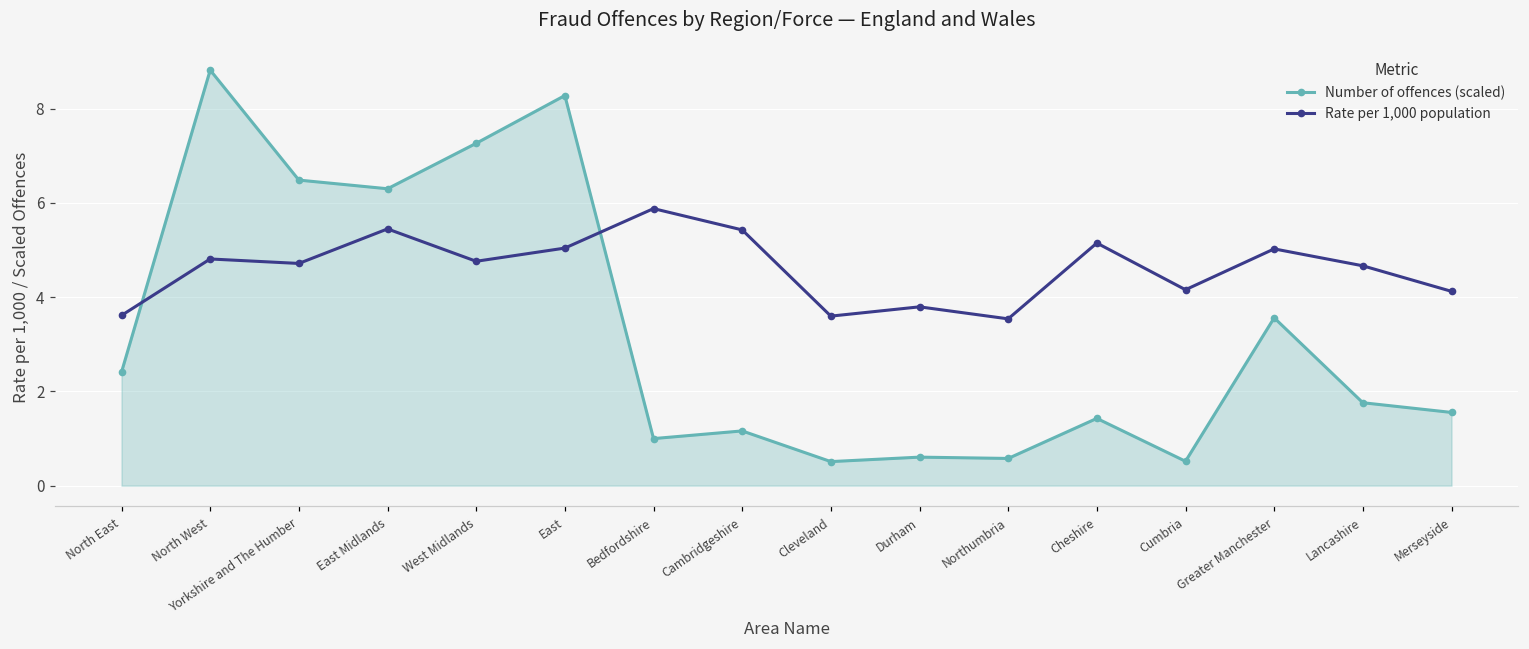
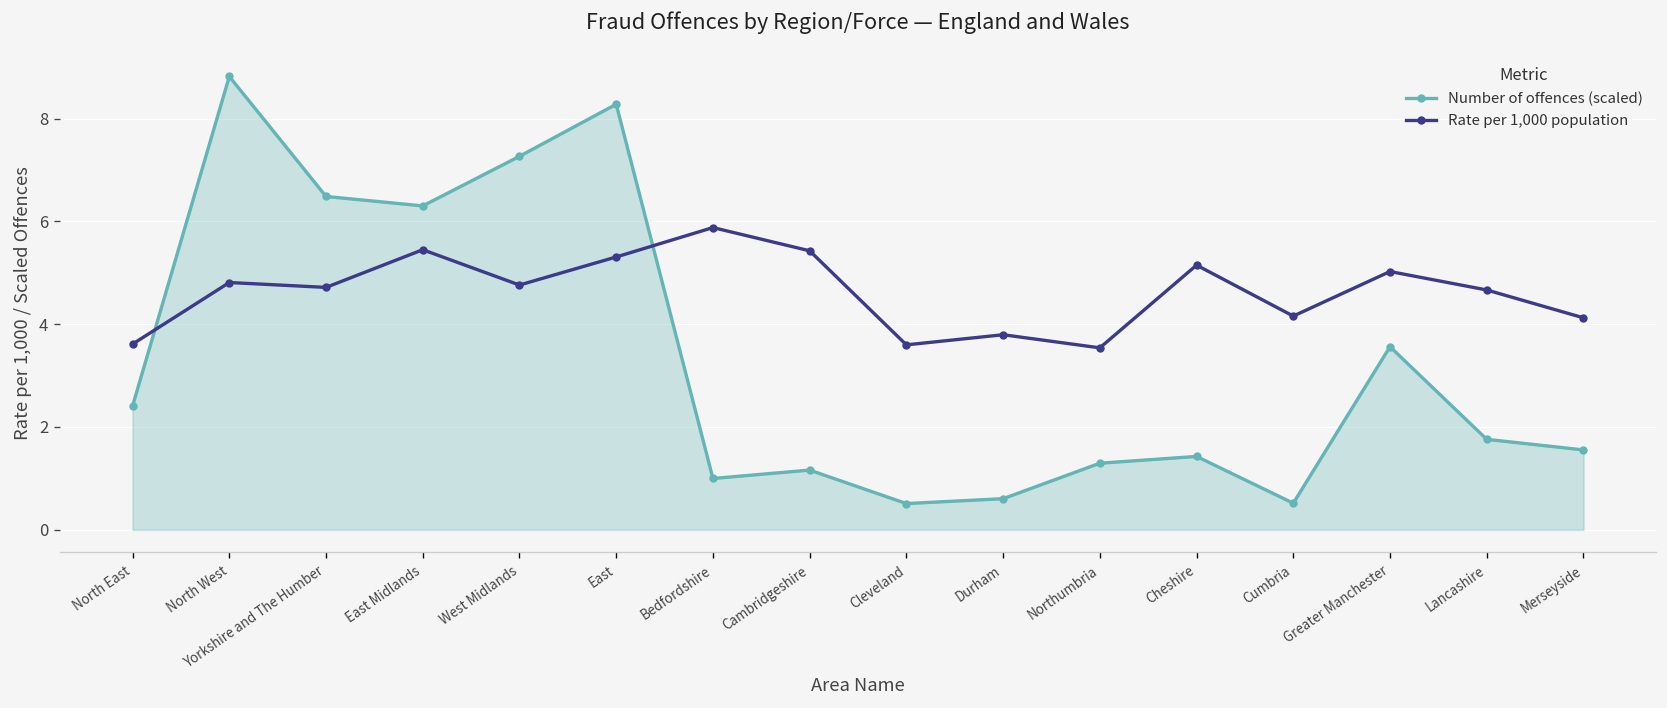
  {
    "Number of offences (scaled)": {
      "North East": 2.4,
      "North West": 8.8,
      "Yorkshire and The Humber": 6.5,
      "East Midlands": 6.3,
      "West Midlands": 7.3,
      "East": 8.3,
      "Bedfordshire": 1.0,
      "Cambridgeshire": 1.2,
      "Cleveland": 0.5,
      "Durham": 0.6,
-     "Northumbria": 0.6,
+     "Northumbria": 1.3,
      "Cheshire": 1.4,
      "Cumbria": 0.5,
      "Greater Manchester": 3.6,
      "Lancashire": 1.8,
      "Merseyside": 1.6
    },
    "Rate per 1,000 population": {
      "North East": 3.6,
      "North West": 4.8,
      "Yorkshire and The Humber": 4.7,
      "East Midlands": 5.4,
      "West Midlands": 4.8,
-     "East": 5.0,
+     "East": 5.3,
      "Bedfordshire": 5.9,
      "Cambridgeshire": 5.4,
      "Cleveland": 3.6,
      "Durham": 3.8,
      "Northumbria": 3.5,
      "Cheshire": 5.1,
      "Cumbria": 4.2,
      "Greater Manchester": 5.0,
      "Lancashire": 4.7,
      "Merseyside": 4.1
    }
  }
